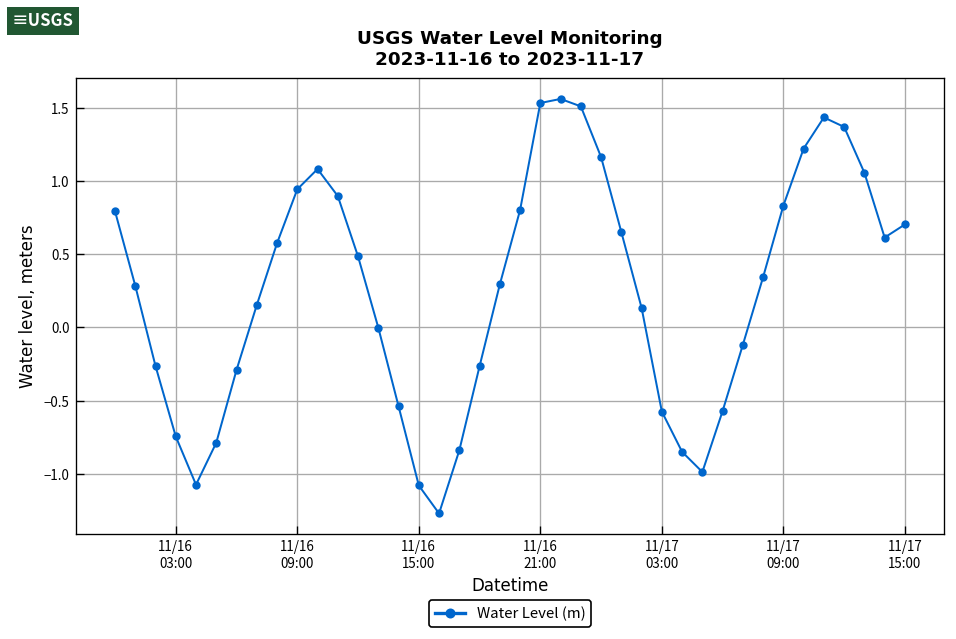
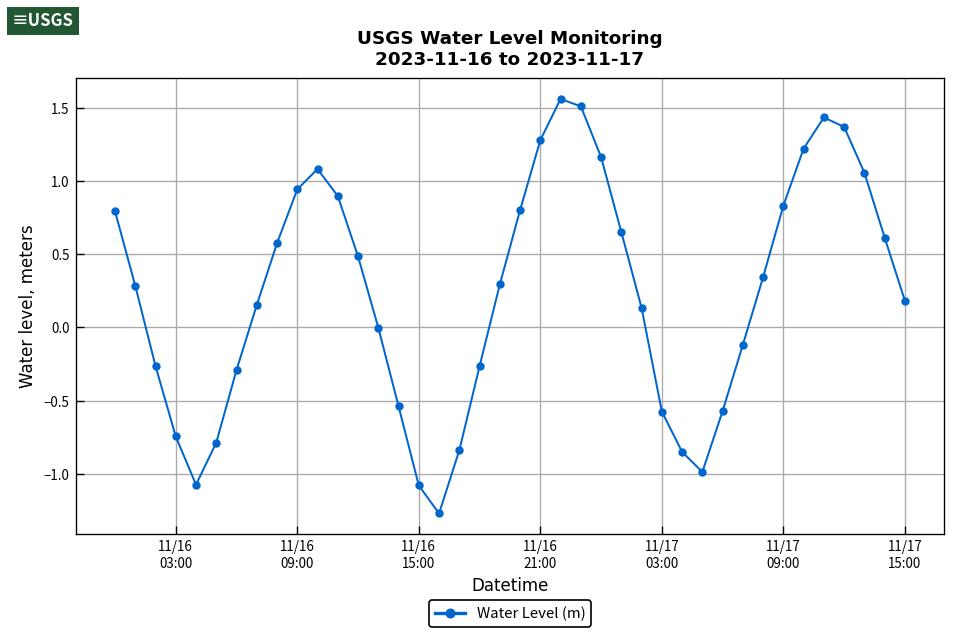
  {
    "11/16 03:00": -0.74,
    "11/16 09:00": 0.94,
    "11/16 15:00": -1.08,
-   "11/16 21:00": 1.53,
+   "11/16 21:00": 1.28,
    "11/17 03:00": -0.58,
    "11/17 09:00": 0.83,
-   "11/17 15:00": 0.70
+   "11/17 15:00": 0.18
  }
